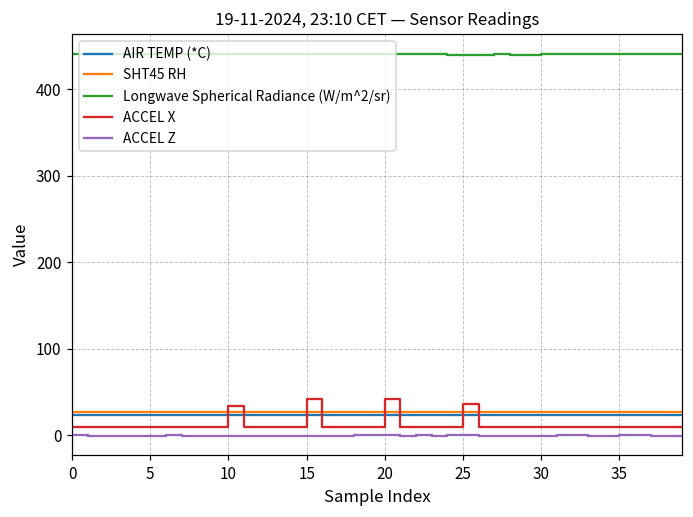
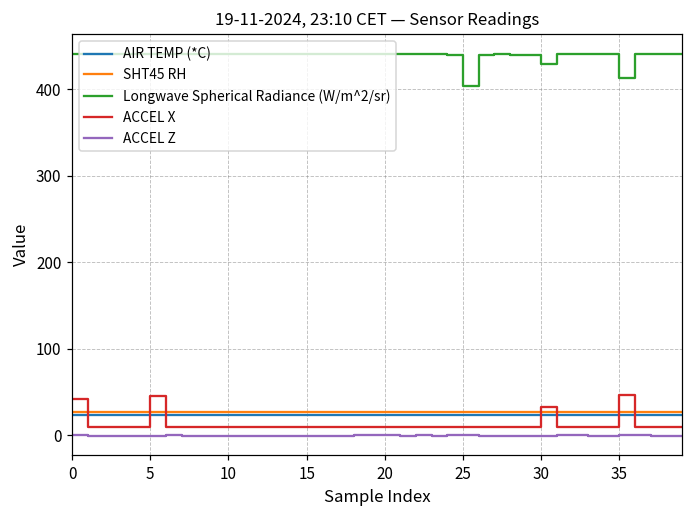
  {
    "AIR TEMP (*C)": {
      "10": 20,
      "15": 20,
      "20": 20,
      "25": 20,
      "30": 20,
      "35": 20
    },
    "SHT45 RH": {
      "10": 30,
      "15": 30,
      "20": 30,
      "25": 30,
      "30": 30,
      "35": 30
    },
    "Longwave Spherical Radiance (W/m^2/sr)": {
      "0": 440,
-     "25": 440,
-     "30": 440,
-     "35": 440
+     "25": 400,
+     "30": 430,
+     "35": 410
    },
    "ACCEL X": {
-     "0": 10,
-     "5": 10,
-     "10": 30,
-     "15": 40,
-     "20": 40,
-     "25": 40,
-     "30": 10,
-     "35": 10
+     "0": 40,
+     "5": 50,
+     "10": 10,
+     "15": 10,
+     "20": 10,
+     "25": 10,
+     "30": 30,
+     "35": 50
    },
    "ACCEL Z": {
      "0": 0,
      "5": 0,
      "10": 0,
      "15": 0,
      "20": 0,
      "25": 0,
      "30": 0,
      "35": 0
    }
  }
